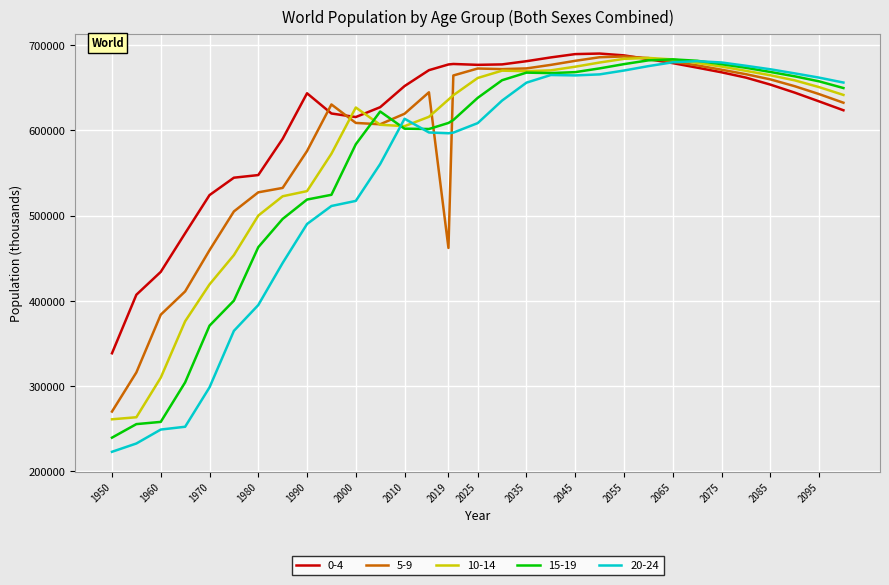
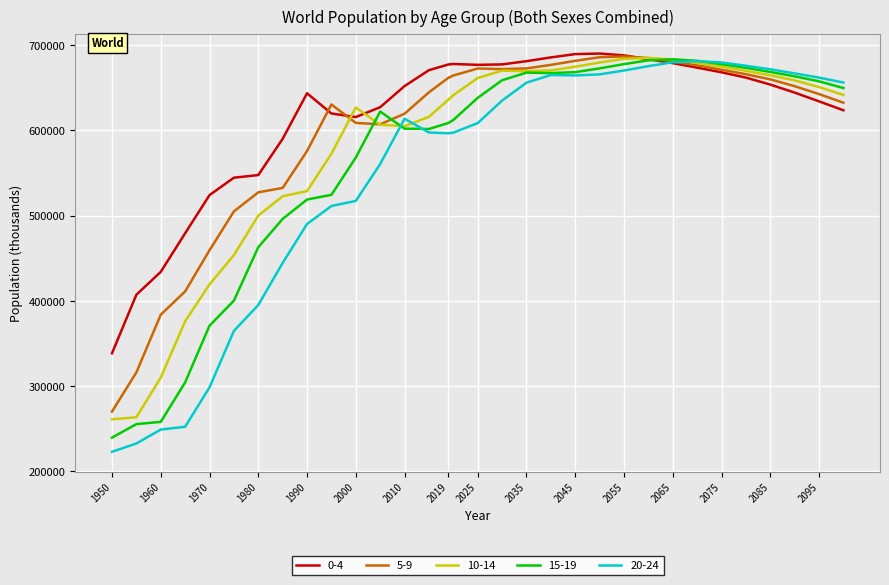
  {
    "0-4": {
      "1950": 340000,
      "1960": 430000,
      "1970": 520000,
      "1980": 550000,
      "1990": 640000,
      "2000": 620000,
      "2010": 650000,
      "2019": 680000,
      "2025": 680000,
      "2035": 680000,
      "2045": 690000,
      "2075": 670000,
      "2085": 650000,
      "2095": 630000
    },
    "5-9": {
      "1950": 270000,
      "1960": 380000,
      "1970": 460000,
      "1980": 530000,
      "1990": 580000,
      "2000": 610000,
      "2010": 620000,
-     "2019": 460000,
+     "2019": 660000,
      "2025": 670000,
      "2035": 670000,
      "2045": 680000,
      "2075": 670000,
      "2085": 660000,
      "2095": 640000
    },
    "10-14": {
      "1950": 260000,
      "1960": 310000,
      "1970": 420000,
      "1980": 500000,
      "1990": 530000,
      "2000": 630000,
      "2019": 640000,
      "2025": 660000,
      "2045": 670000,
      "2085": 660000,
      "2095": 650000
    },
    "15-19": {
      "1950": 240000,
      "1960": 260000,
      "1970": 370000,
      "1980": 460000,
      "1990": 520000,
-     "2000": 580000,
+     "2000": 570000,
      "2019": 610000,
      "2025": 640000,
      "2045": 670000,
      "2055": 680000,
      "2085": 670000,
      "2095": 660000
    },
    "20-24": {
      "1950": 220000,
      "1960": 250000,
      "1970": 300000,
      "1980": 400000,
      "1990": 490000,
      "2000": 520000,
      "2010": 610000,
      "2019": 600000,
      "2025": 610000,
      "2035": 660000,
      "2045": 660000,
      "2055": 670000,
      "2085": 670000,
      "2095": 660000
    }
  }
